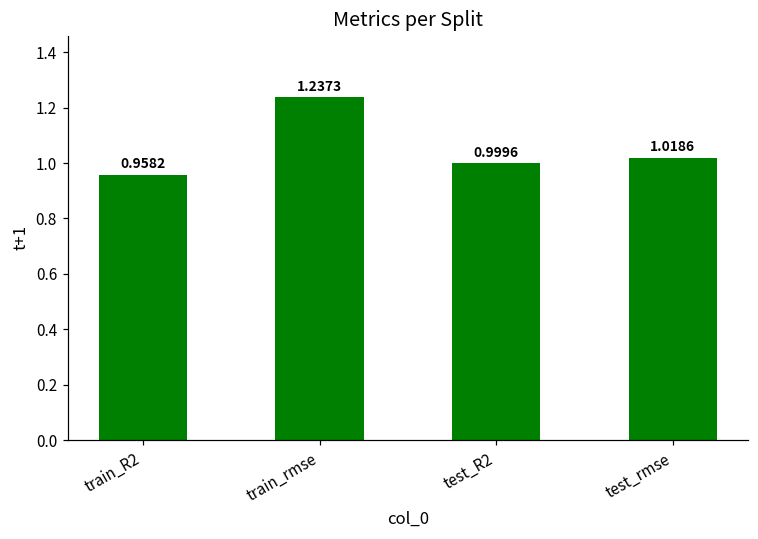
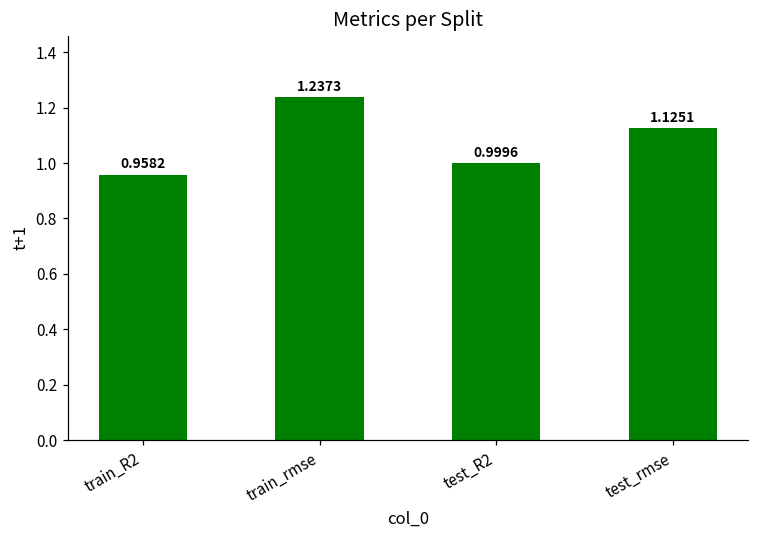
  {
    "train_R2": 0.9582,
    "train_rmse": 1.2373,
    "test_R2": 0.9996,
-   "test_rmse": 1.0186
+   "test_rmse": 1.1251
  }
